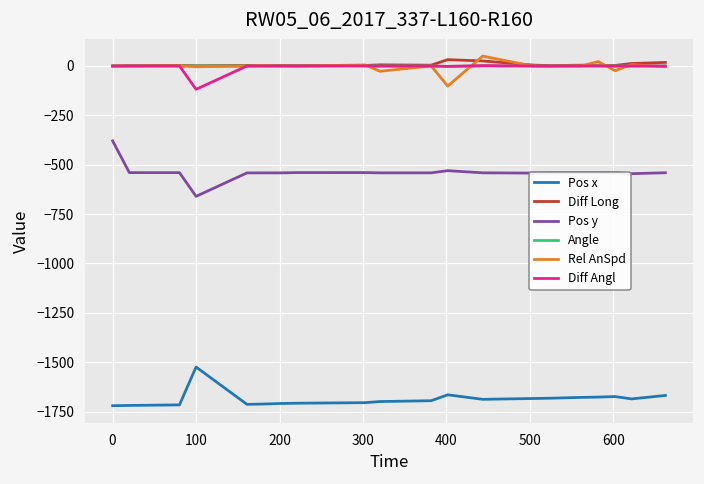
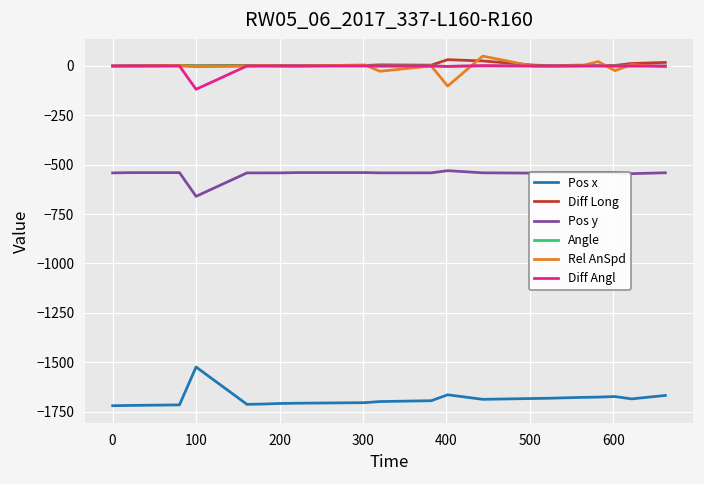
  {
    "Pos x": {
      "0": -1720,
      "100": -1520
    },
    "Pos y": {
-     "0": -380,
+     "0": -540,
      "100": -660
    },
    "Diff Angl": {
      "100": -120
    }
  }
